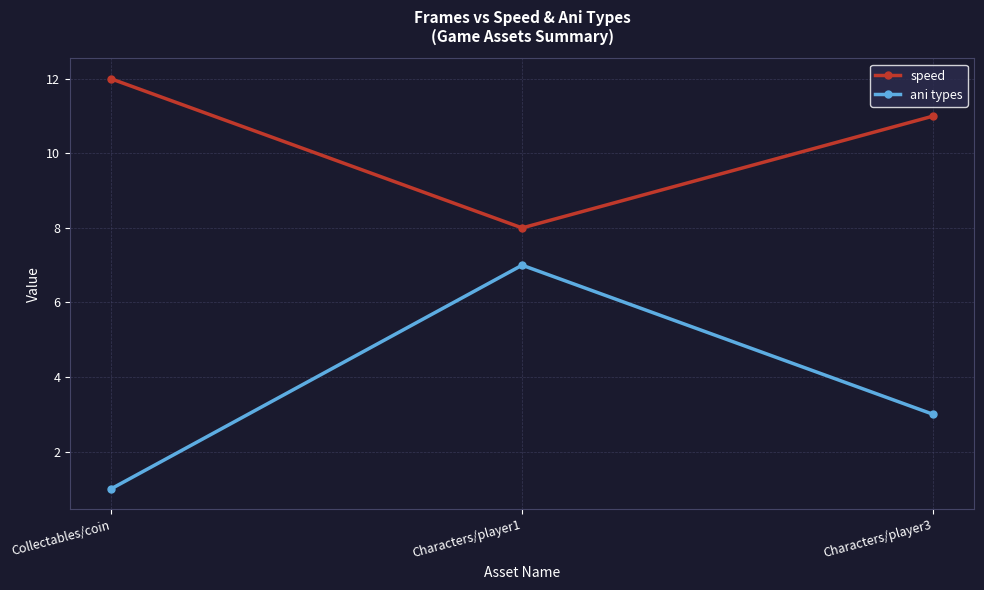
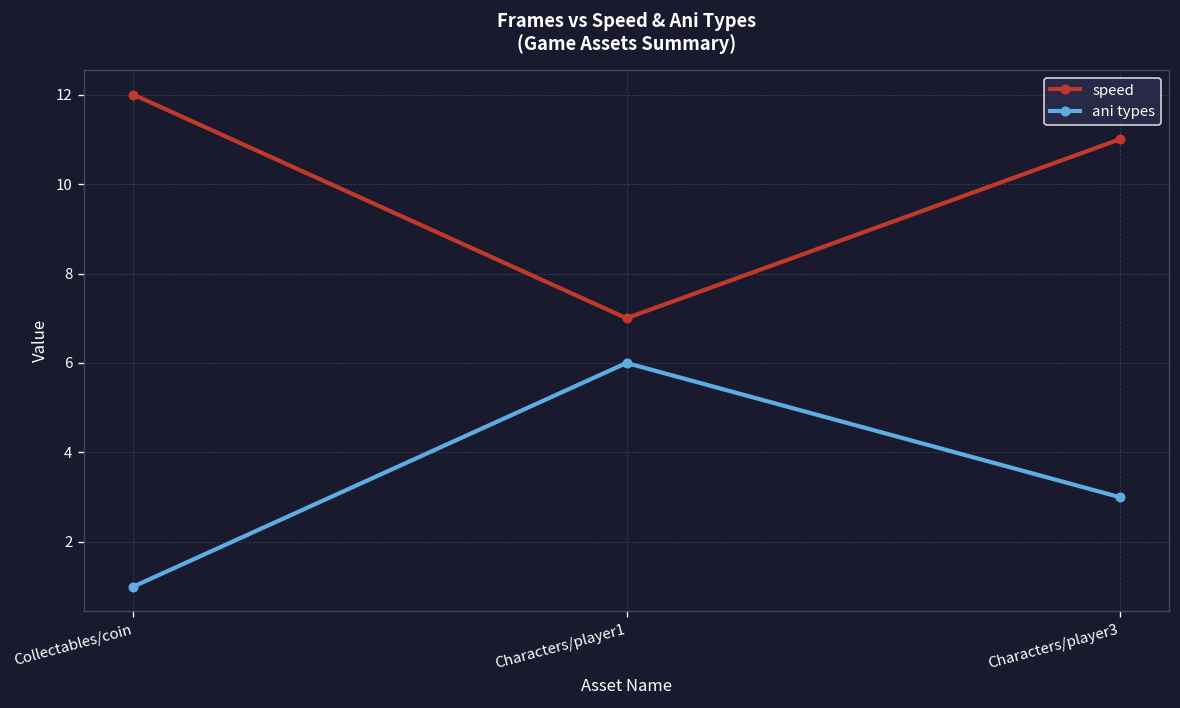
  {
    "speed": {
      "Collectables/coin": 12,
-     "Characters/player1": 8,
+     "Characters/player1": 7,
      "Characters/player3": 11
    },
    "ani types": {
      "Collectables/coin": 1,
-     "Characters/player1": 7,
+     "Characters/player1": 6,
      "Characters/player3": 3
    }
  }
